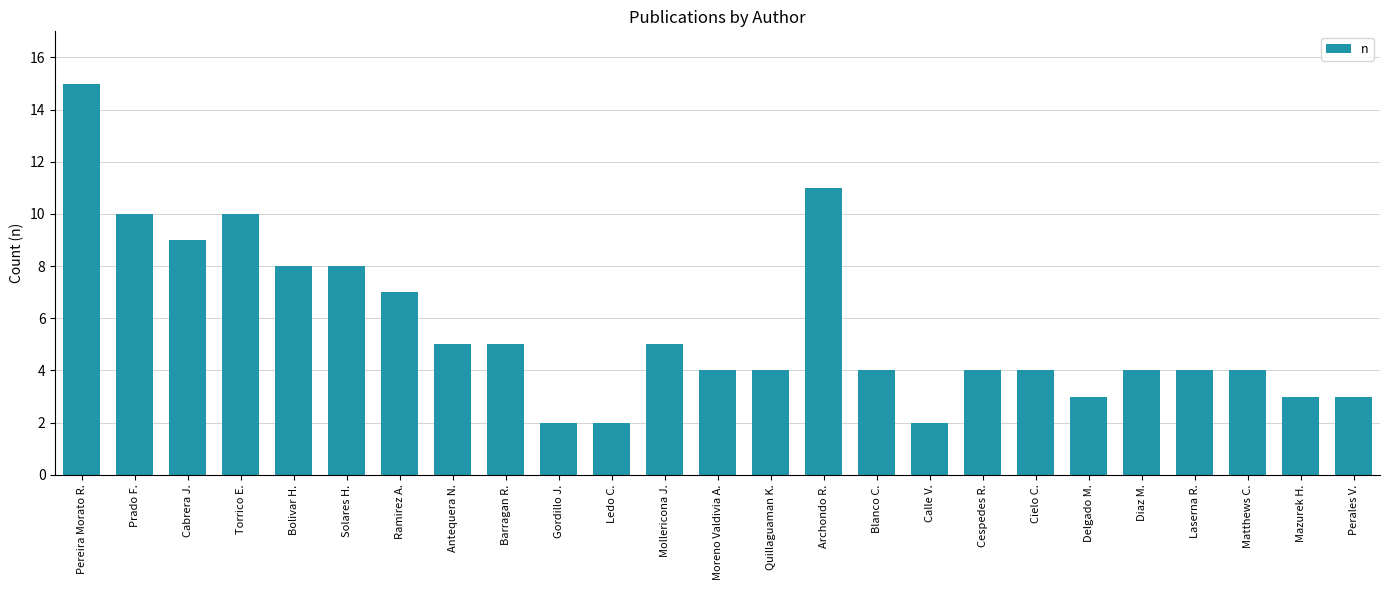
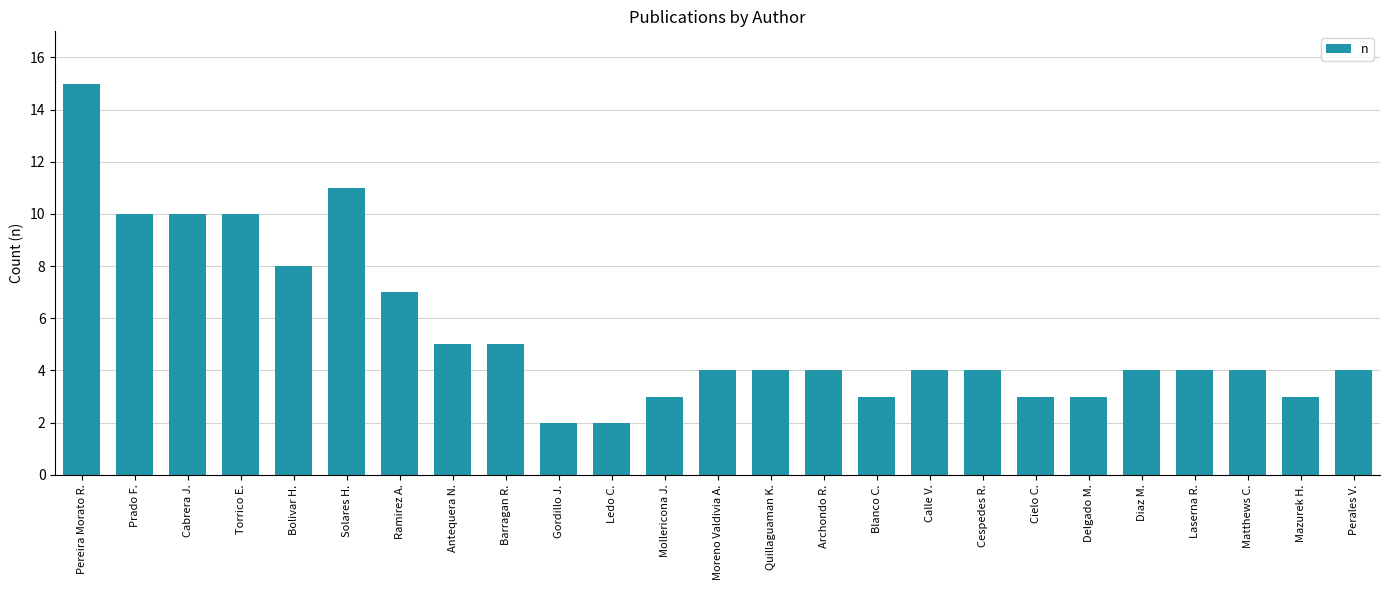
  {
    "Pereira Morato R.": 15,
    "Prado F.": 10,
-   "Cabrera J.": 9,
+   "Cabrera J.": 10,
    "Torrico E.": 10,
    "Bolivar H.": 8,
-   "Solares H.": 8,
+   "Solares H.": 11,
    "Ramirez A.": 7,
    "Antequera N.": 5,
    "Barragan R.": 5,
    "Gordillo J.": 2,
    "Ledo C.": 2,
-   "Mollericona J.": 5,
+   "Mollericona J.": 3,
    "Moreno Valdivia A.": 4,
    "Quillaguaman K.": 4,
-   "Archondo R.": 11,
-   "Blanco C.": 4,
-   "Calle V.": 2,
+   "Archondo R.": 4,
+   "Blanco C.": 3,
+   "Calle V.": 4,
    "Cespedes R.": 4,
-   "Cielo C.": 4,
+   "Cielo C.": 3,
    "Delgado M.": 3,
    "Diaz M.": 4,
    "Laserna R.": 4,
    "Matthews C.": 4,
    "Mazurek H.": 3,
-   "Perales V.": 3
+   "Perales V.": 4
  }
